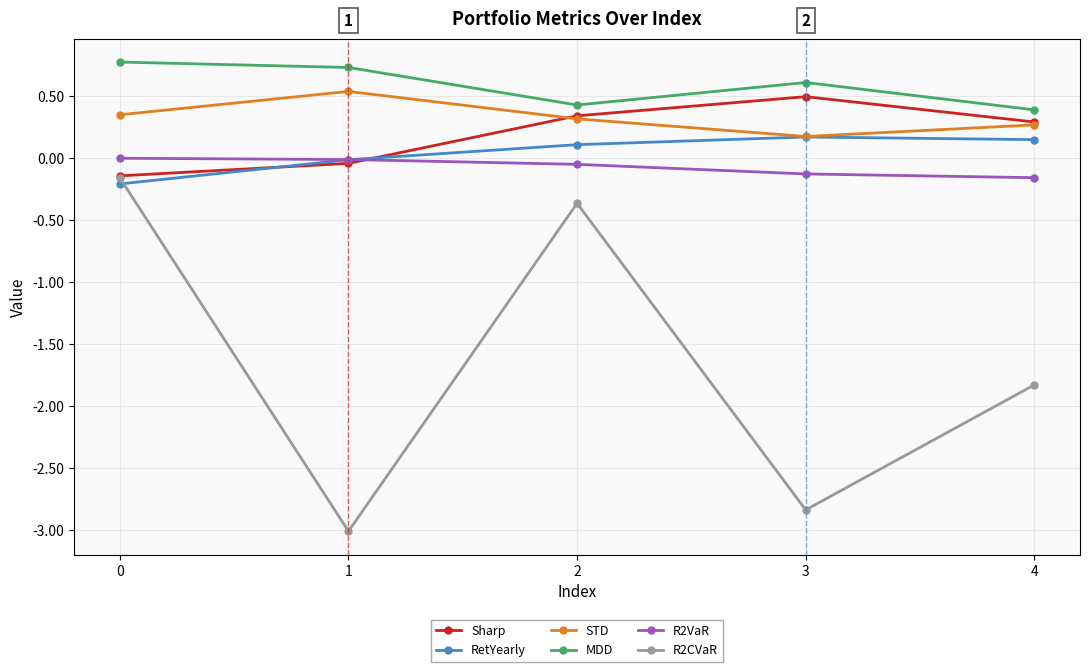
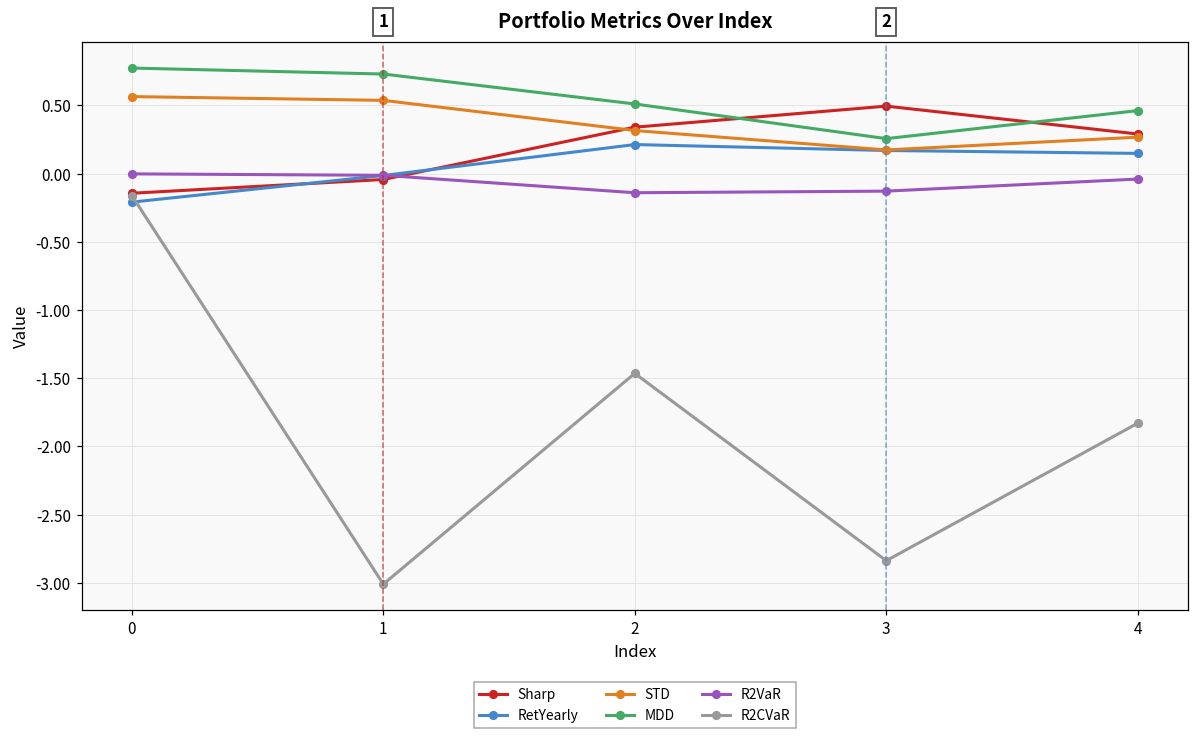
  {
    "Sharp": {
      "1": -0.04,
      "2": 0.34,
      "3": 0.49,
      "4": 0.29
    },
    "RetYearly": {
      "0": -0.21,
-     "2": 0.11,
+     "2": 0.21,
      "4": 0.15
    },
    "STD": {
-     "0": 0.35,
+     "0": 0.56,
      "1": 0.54,
      "2": 0.32,
      "4": 0.27
    },
    "MDD": {
      "0": 0.77,
      "1": 0.73,
-     "2": 0.43,
-     "3": 0.61,
-     "4": 0.39
+     "2": 0.51,
+     "3": 0.26,
+     "4": 0.46
    },
    "R2VaR": {
      "0": 0.00,
-     "2": -0.05,
+     "2": -0.14,
      "3": -0.13,
-     "4": -0.16
+     "4": -0.04
    },
    "R2CVaR": {
      "1": -3.01,
-     "2": -0.37,
+     "2": -1.47,
      "3": -2.84,
      "4": -1.83
    }
  }
